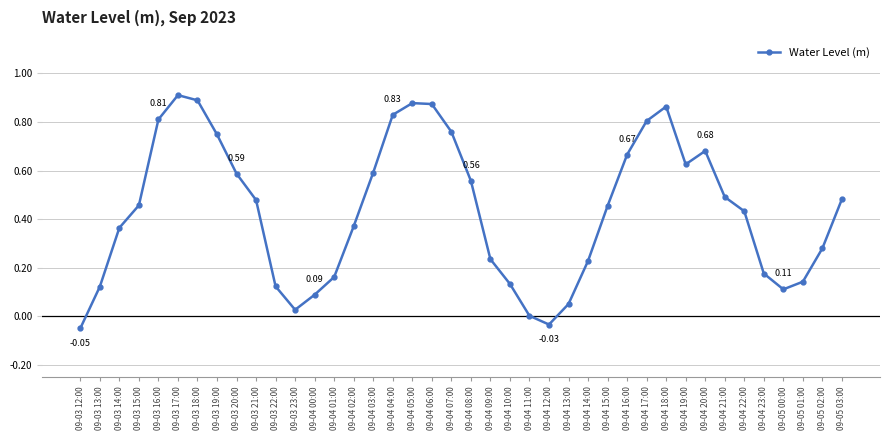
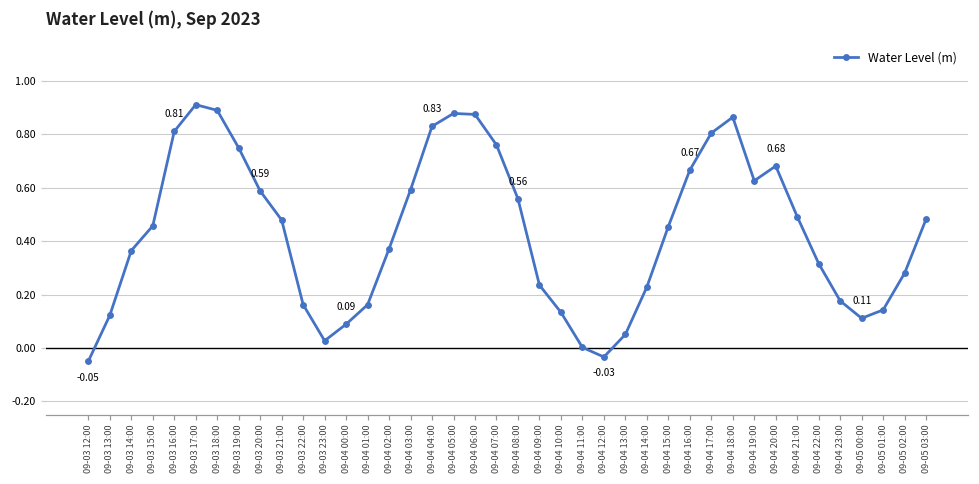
  {
    "09-03 13:00": 0.12,
    "09-03 14:00": 0.36,
    "09-03 15:00": 0.46,
    "09-03 18:00": 0.89,
    "09-03 19:00": 0.75,
    "09-03 21:00": 0.48,
-   "09-03 22:00": 0.12,
+   "09-03 22:00": 0.16,
    "09-03 23:00": 0.03,
    "09-04 02:00": 0.37,
    "09-04 03:00": 0.59,
    "09-04 06:00": 0.87,
    "09-04 07:00": 0.76,
    "09-04 09:00": 0.24,
    "09-04 10:00": 0.13,
    "09-04 11:00": 0.00,
    "09-04 13:00": 0.05,
    "09-04 14:00": 0.23,
    "09-04 15:00": 0.45,
    "09-04 17:00": 0.80,
    "09-04 18:00": 0.86,
    "09-04 19:00": 0.63,
    "09-04 21:00": 0.49,
-   "09-04 22:00": 0.43,
+   "09-04 22:00": 0.32,
    "09-05 01:00": 0.14,
    "09-05 02:00": 0.28,
    "09-05 03:00": 0.48
  }
